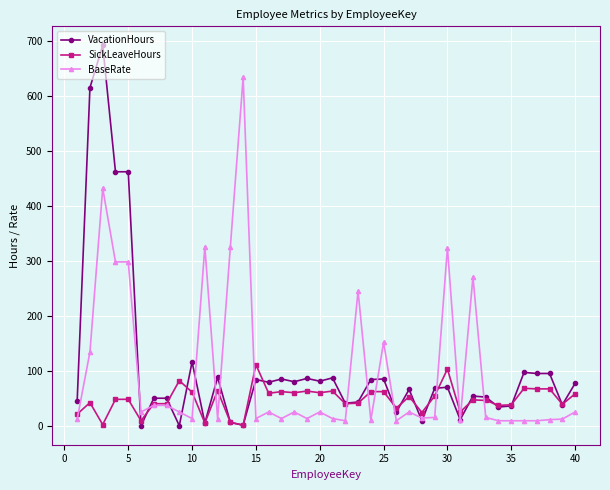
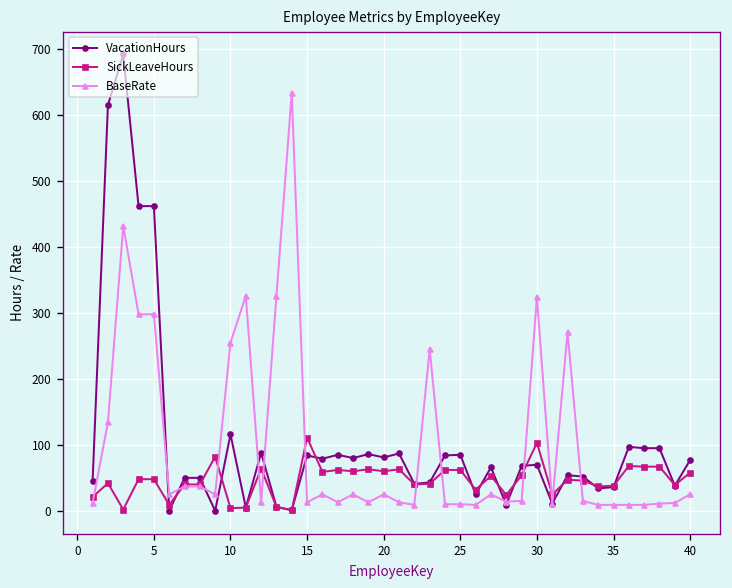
  {
    "VacationHours": {
      "5": 460,
      "10": 120,
      "15": 80,
      "20": 80,
      "25": 90,
      "30": 70,
      "40": 80
    },
    "SickLeaveHours": {
      "5": 50,
-     "10": 60,
+     "10": 0,
      "15": 110,
      "20": 60,
      "25": 60,
      "30": 100,
      "40": 60
    },
    "BaseRate": {
      "5": 300,
-     "10": 10,
+     "10": 260,
      "15": 10,
      "20": 30,
-     "25": 150,
+     "25": 10,
      "30": 320,
      "35": 10,
      "40": 30
    }
  }
